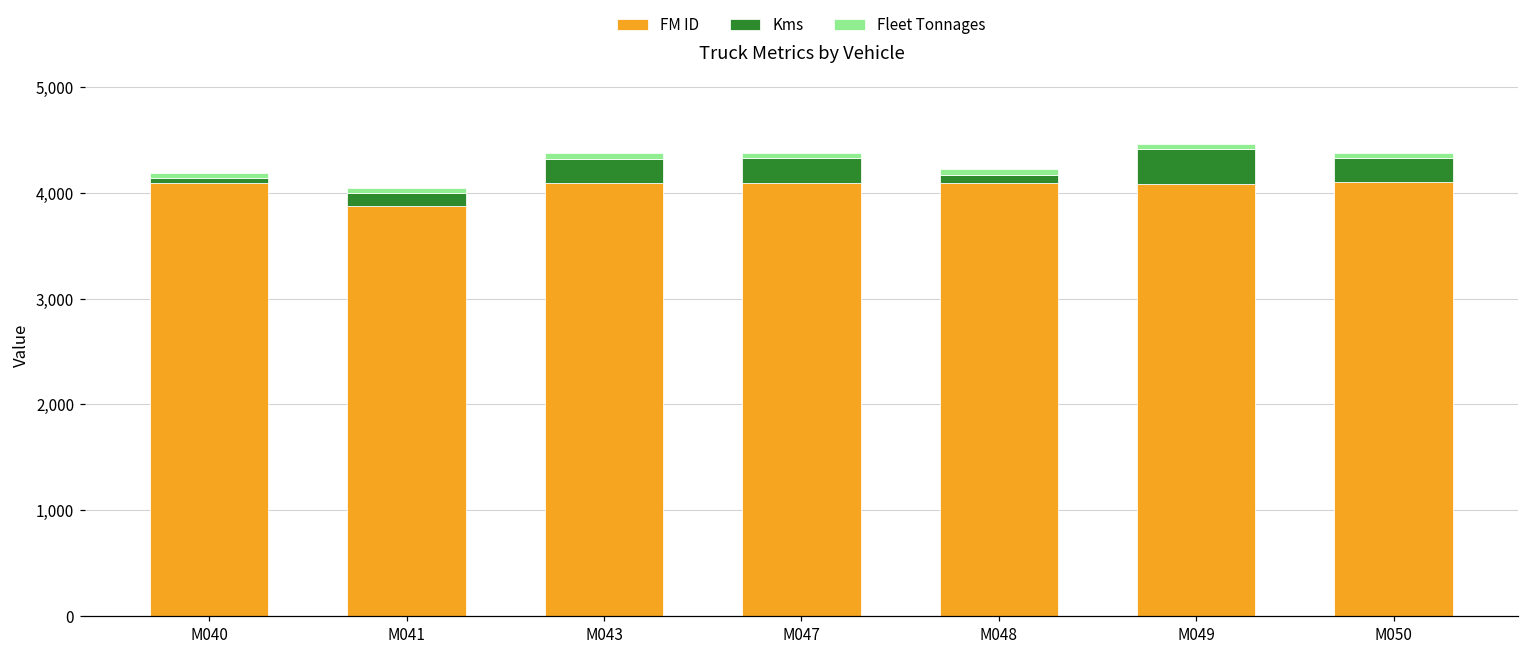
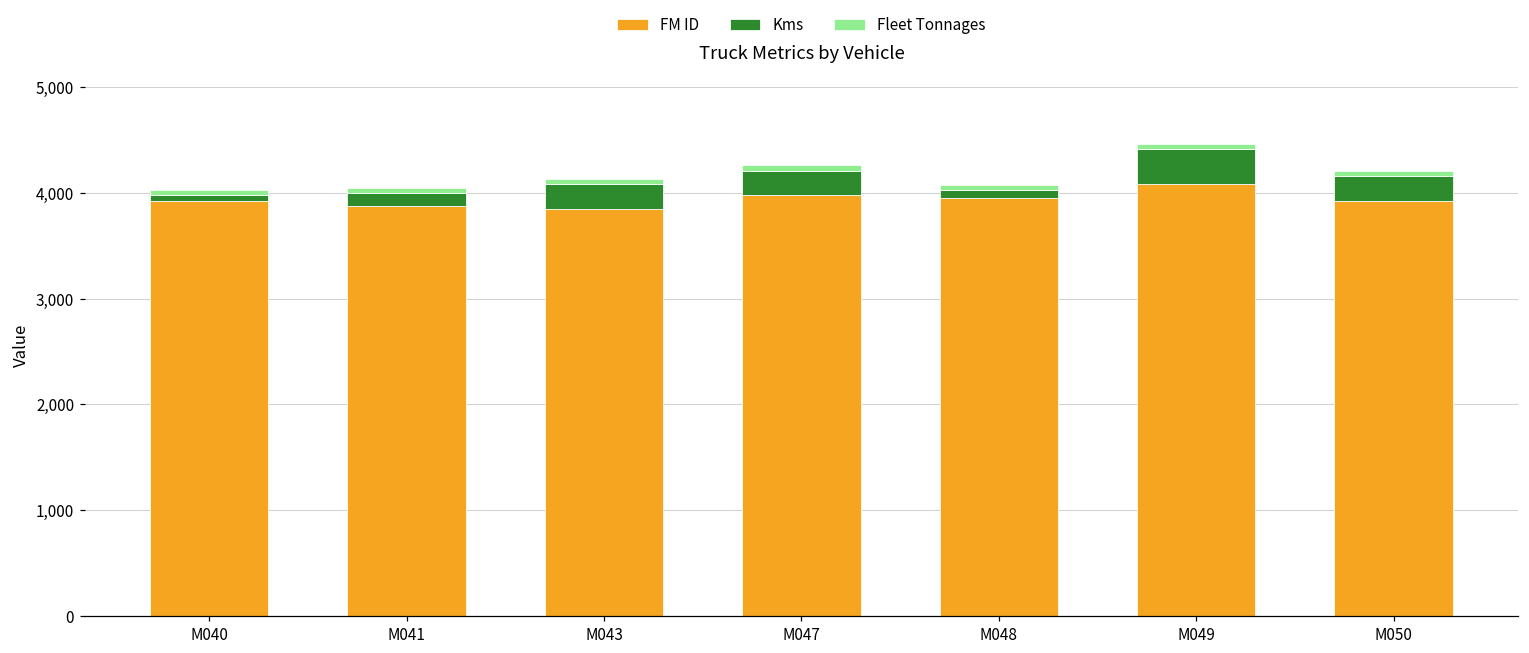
  {
    "FM ID": {
-     "M040": "4,100",
+     "M040": "3,900",
      "M041": "3,900",
-     "M043": "4,100",
-     "M047": "4,100",
-     "M048": "4,100",
+     "M043": "3,900",
+     "M047": "4,000",
+     "M048": "3,900",
      "M049": "4,100",
-     "M050": "4,100"
+     "M050": "3,900"
    },
    "Kms": {
      "M040": "100",
      "M041": "100",
      "M043": "200",
      "M047": "200",
      "M048": "100",
      "M049": "300",
      "M050": "200"
    },
    "Fleet Tonnages": {
      "M040": "100",
      "M041": "100",
      "M043": "100",
      "M047": "100",
      "M048": "100",
      "M049": "100",
      "M050": "100"
    }
  }
